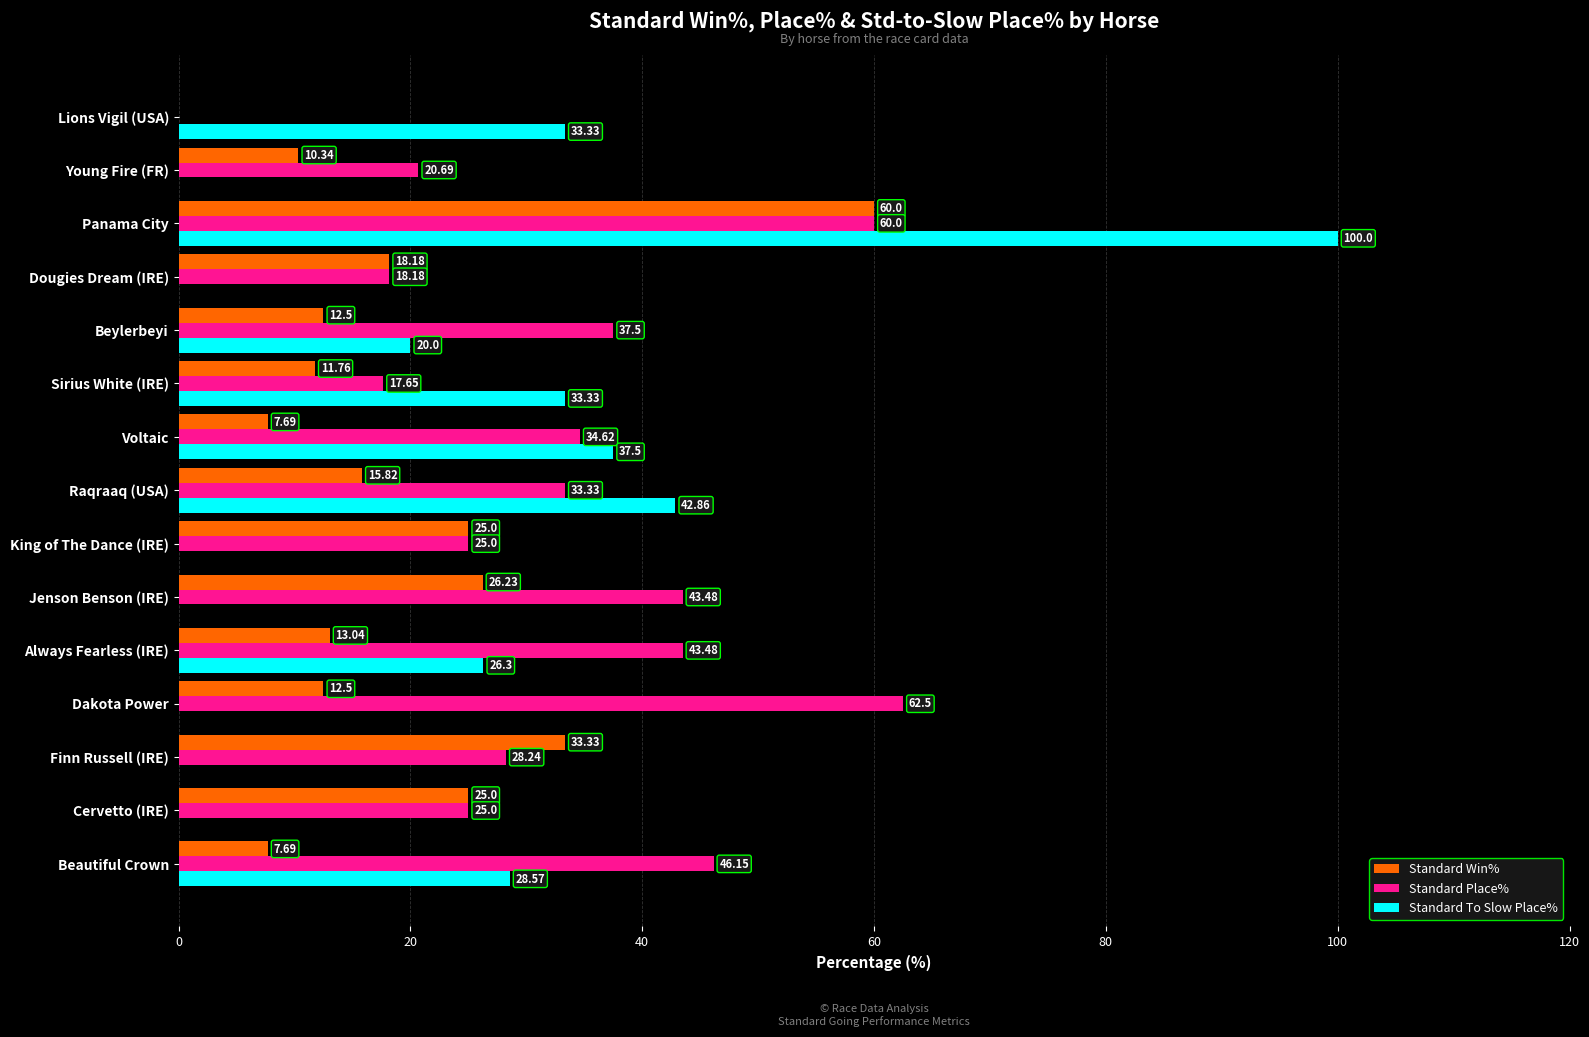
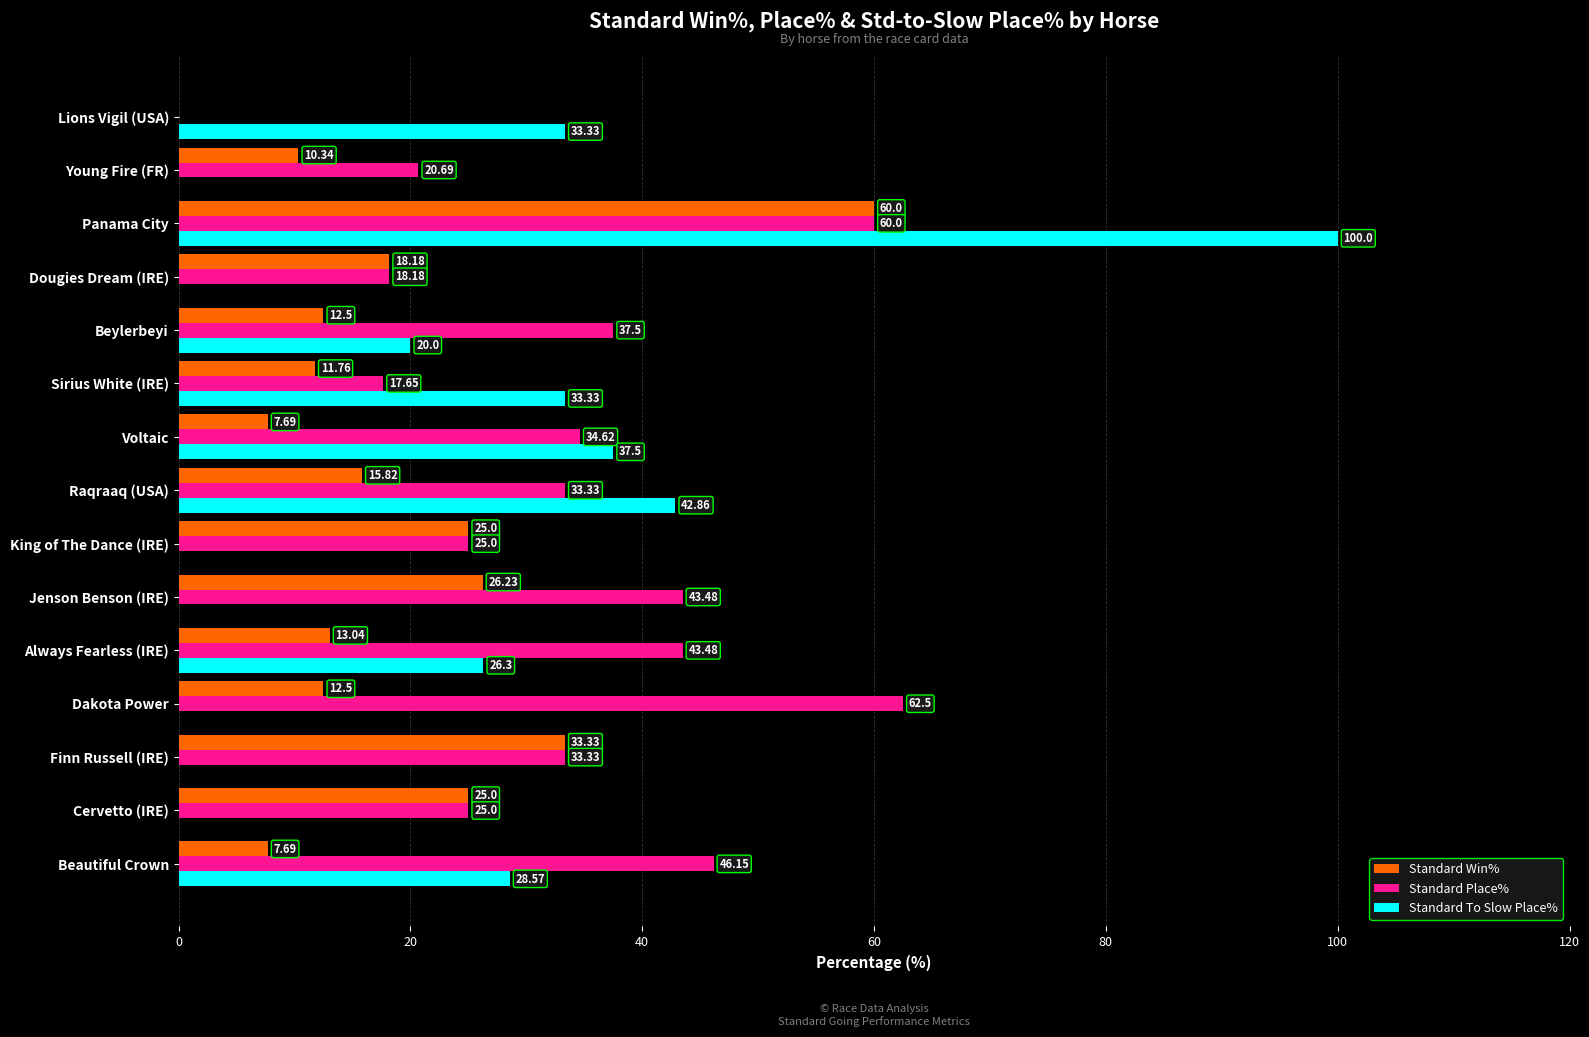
  {
    "Standard Win%": {
      "Lions Vigil (USA)": 0.0
    },
    "Standard Place%": {
-     "Finn Russell (IRE)": 28.24
+     "Finn Russell (IRE)": 33.33
    },
    "Standard To Slow Place%": {
      "Young Fire (FR)": 0.0,
      "Dougies Dream (IRE)": 0.0,
      "King of The Dance (IRE)": 0.0,
      "Jenson Benson (IRE)": 0.0,
      "Dakota Power": 0.0,
      "Finn Russell (IRE)": 0.0,
      "Cervetto (IRE)": 0.0
    }
  }
